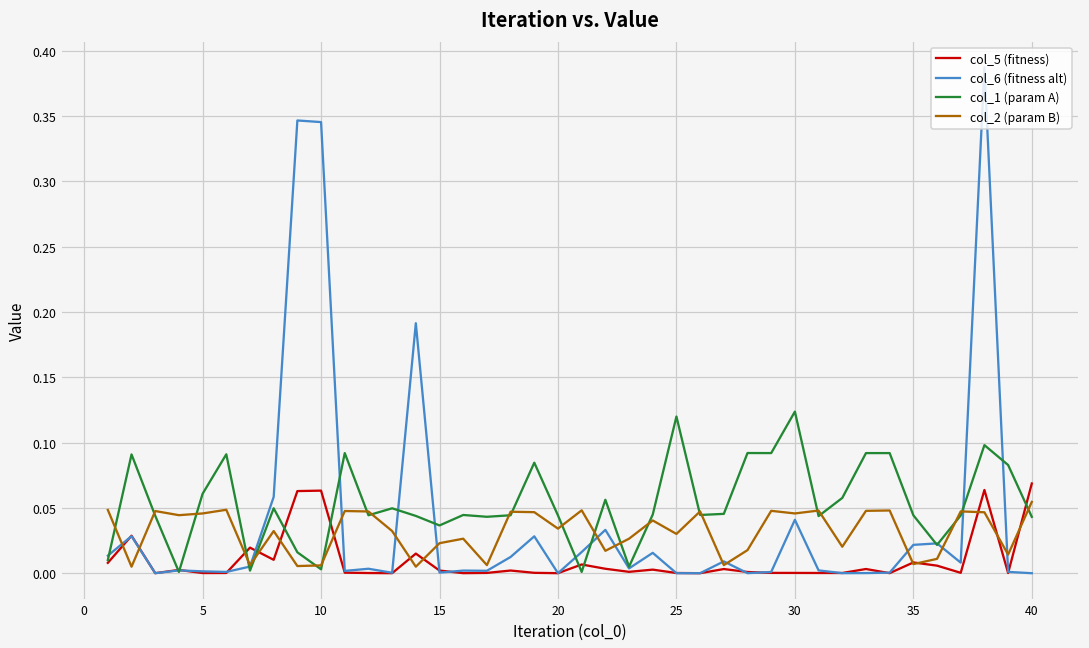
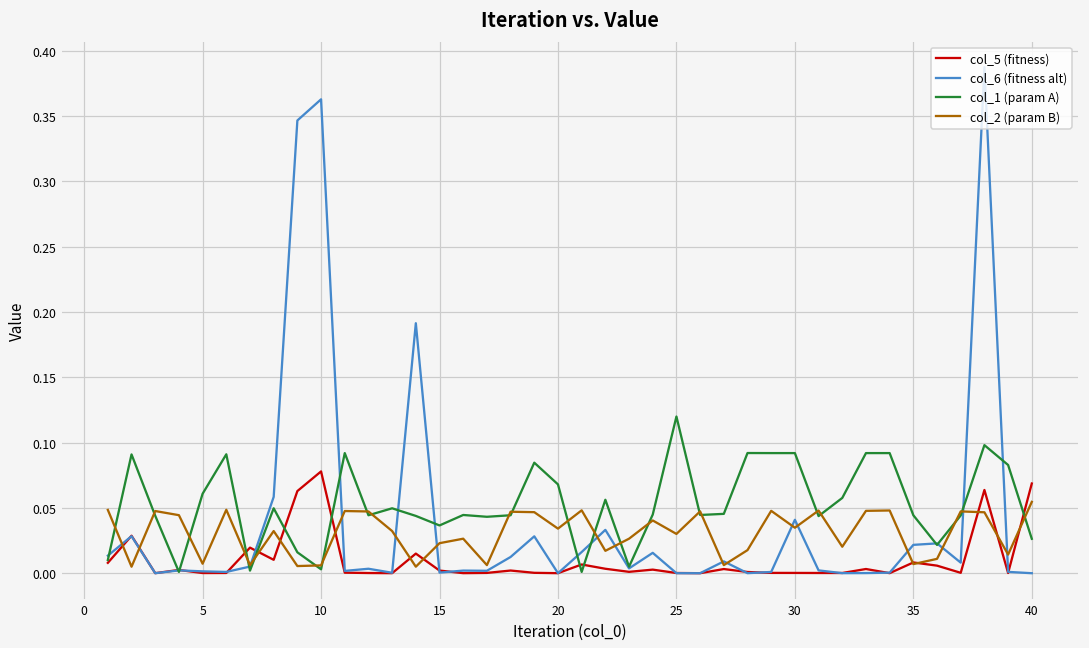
  {
    "col_5 (fitness)": {
-     "10": 0.063,
+     "10": 0.078,
      "30": 0.000,
      "40": 0.069
    },
    "col_6 (fitness alt)": {
-     "10": 0.345,
+     "10": 0.363,
      "30": 0.041,
      "35": 0.022,
      "40": 0.000
    },
    "col_1 (param A)": {
      "5": 0.061,
      "10": 0.003,
      "15": 0.037,
-     "20": 0.044,
+     "20": 0.068,
      "25": 0.120,
-     "30": 0.124,
+     "30": 0.092,
      "35": 0.044,
-     "40": 0.043
+     "40": 0.026
    },
    "col_2 (param B)": {
-     "5": 0.046,
+     "5": 0.007,
      "10": 0.006,
      "15": 0.023,
      "20": 0.034,
      "25": 0.030,
-     "30": 0.046,
+     "30": 0.035,
      "40": 0.055
    }
  }
